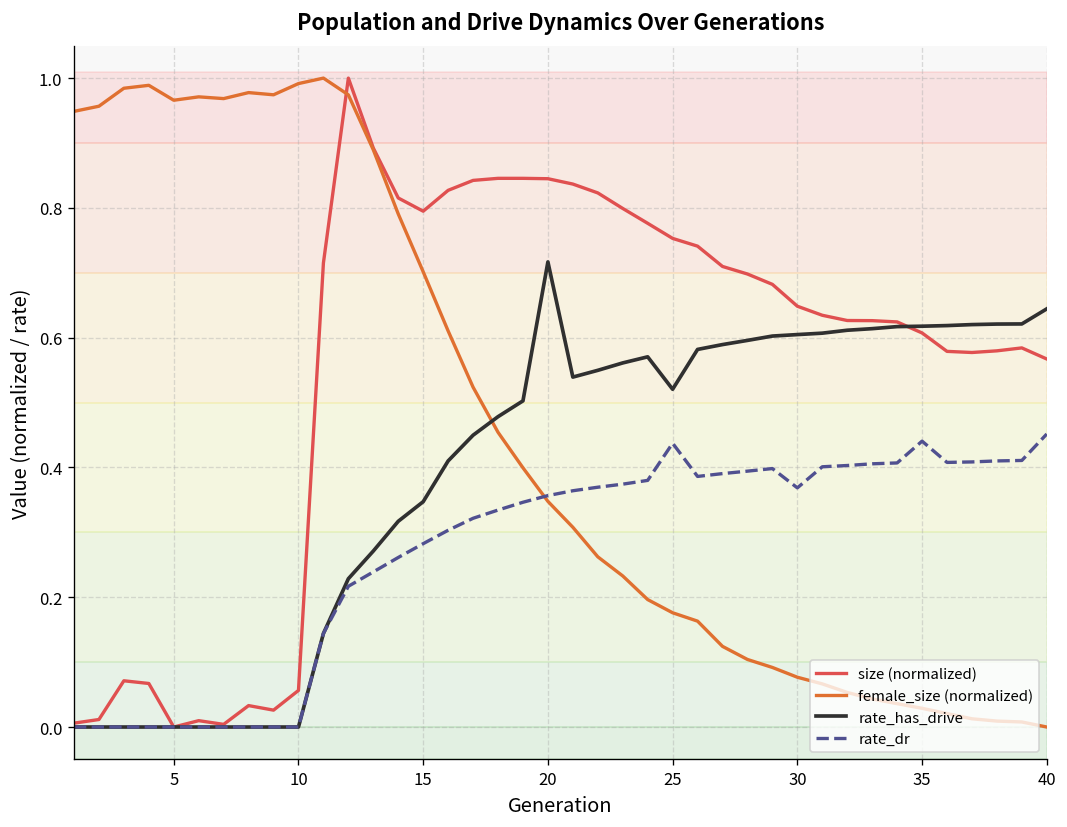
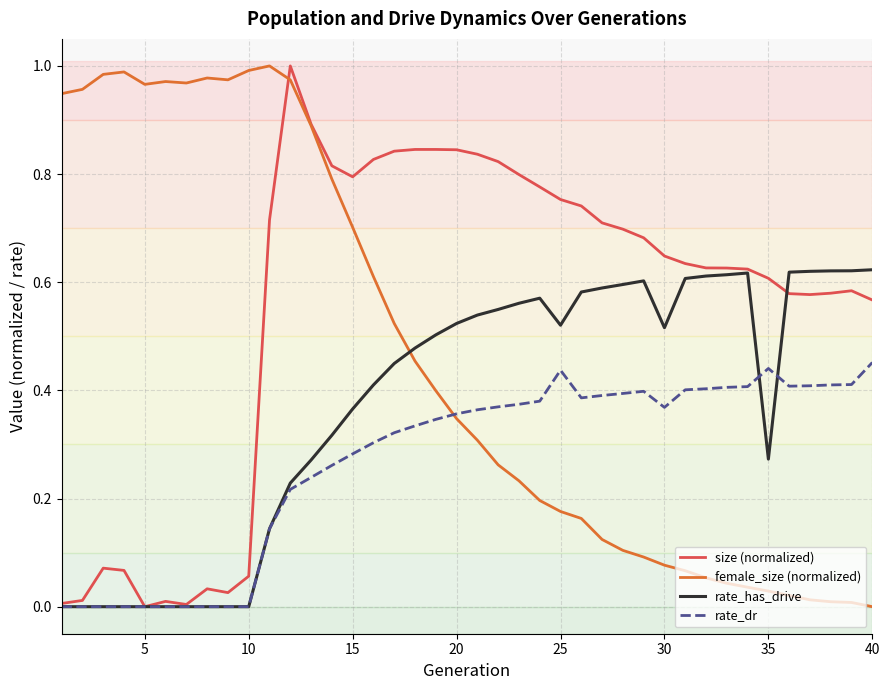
  {
    "rate_has_drive": {
-     "15": 0.35,
-     "20": 0.72,
+     "15": 0.37,
+     "20": 0.52,
      "25": 0.52,
-     "30": 0.60,
-     "35": 0.62,
-     "40": 0.64
+     "30": 0.52,
+     "35": 0.27,
+     "40": 0.62
    },
    "rate_dr": {
      "15": 0.28,
      "20": 0.36,
      "25": 0.44,
      "30": 0.37,
      "35": 0.44,
      "40": 0.45
    }
  }
